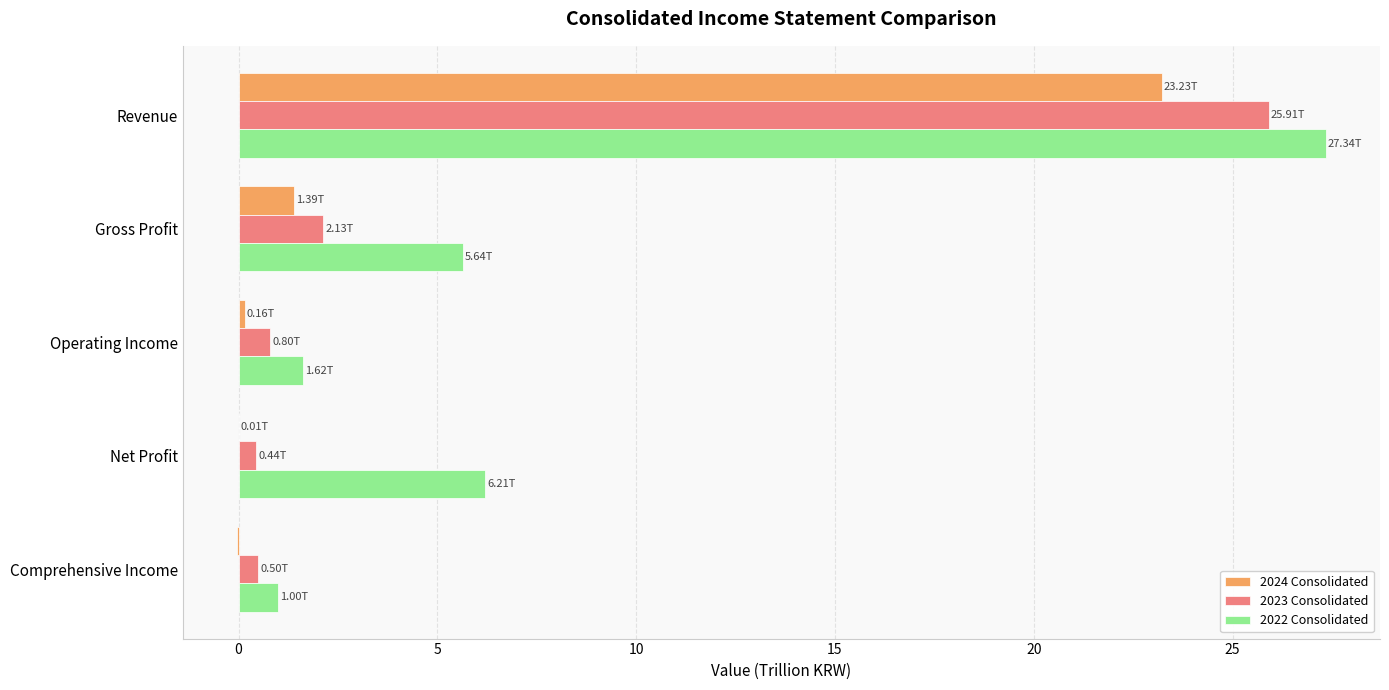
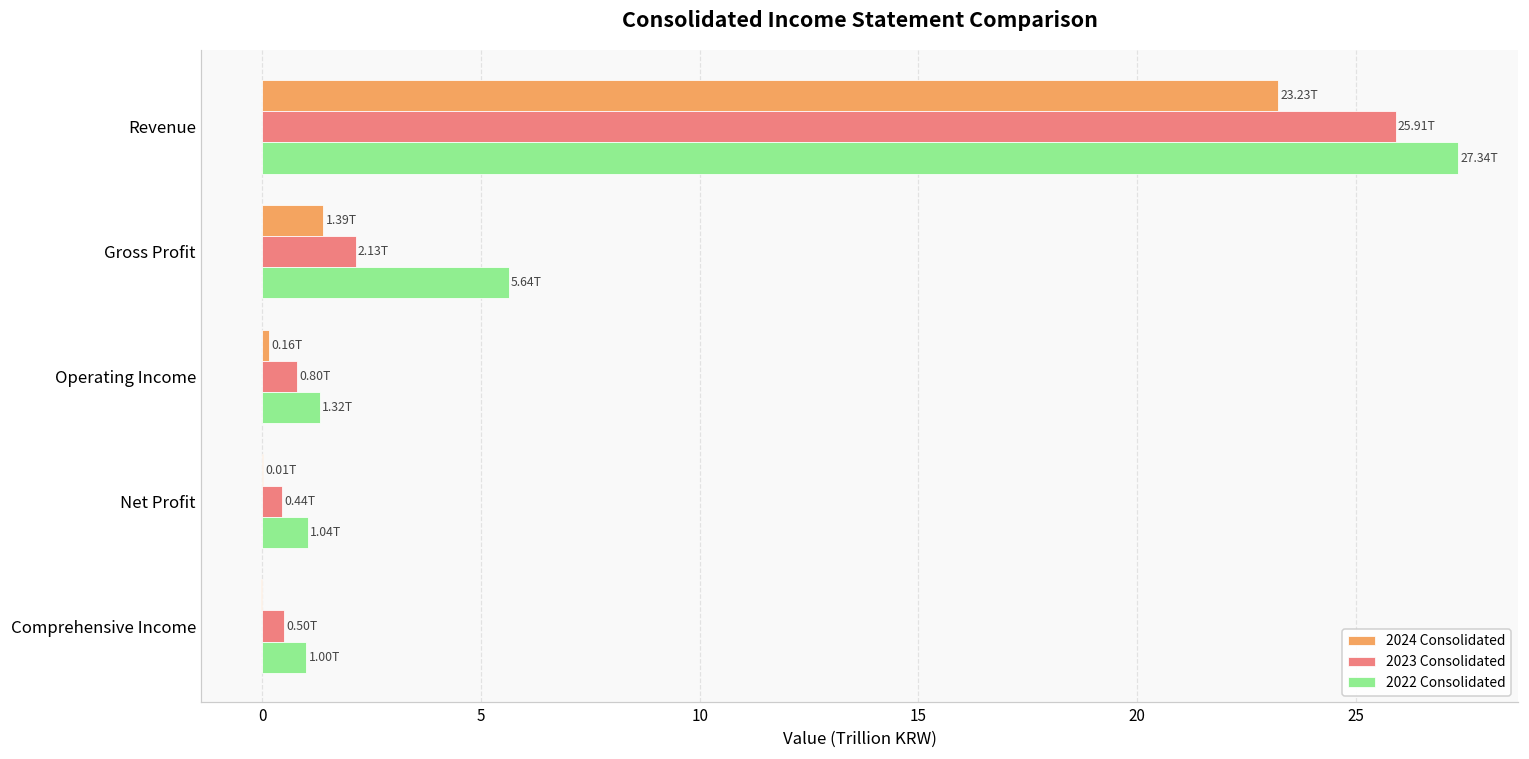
  {
    "2022 Consolidated": {
      "Revenue": "27.34T",
      "Gross Profit": "5.64T",
-     "Operating Income": "1.62T",
-     "Net Profit": "6.21T",
+     "Operating Income": "1.32T",
+     "Net Profit": "1.04T",
      "Comprehensive Income": "1.00T"
    }
  }
